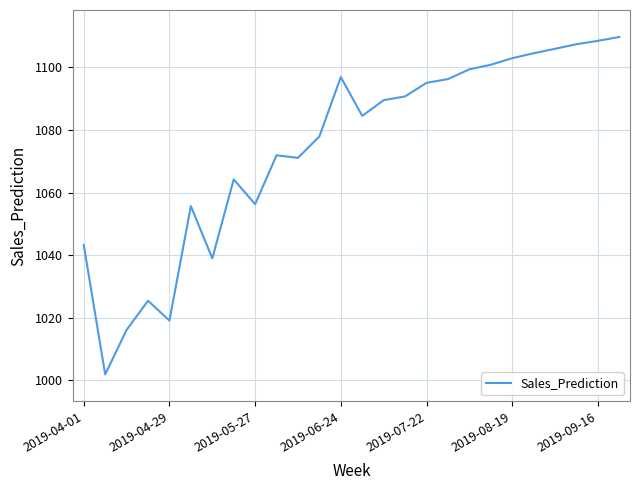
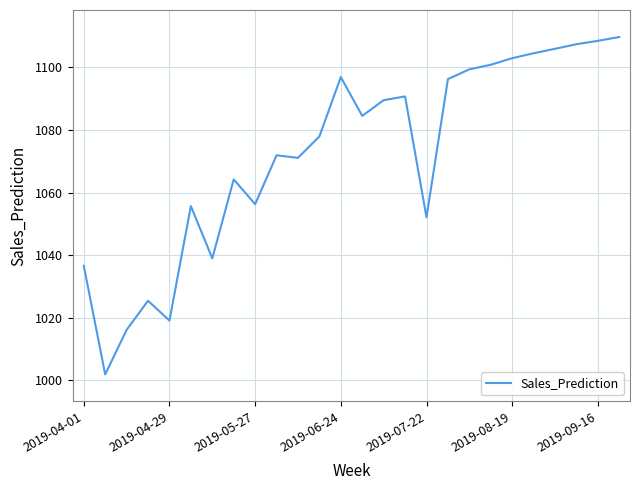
  {
-   "2019-04-01": 1043,
+   "2019-04-01": 1037,
    "2019-04-29": 1019,
    "2019-05-27": 1056,
    "2019-06-24": 1097,
-   "2019-07-22": 1095,
+   "2019-07-22": 1052,
    "2019-08-19": 1103,
    "2019-09-16": 1109
  }
